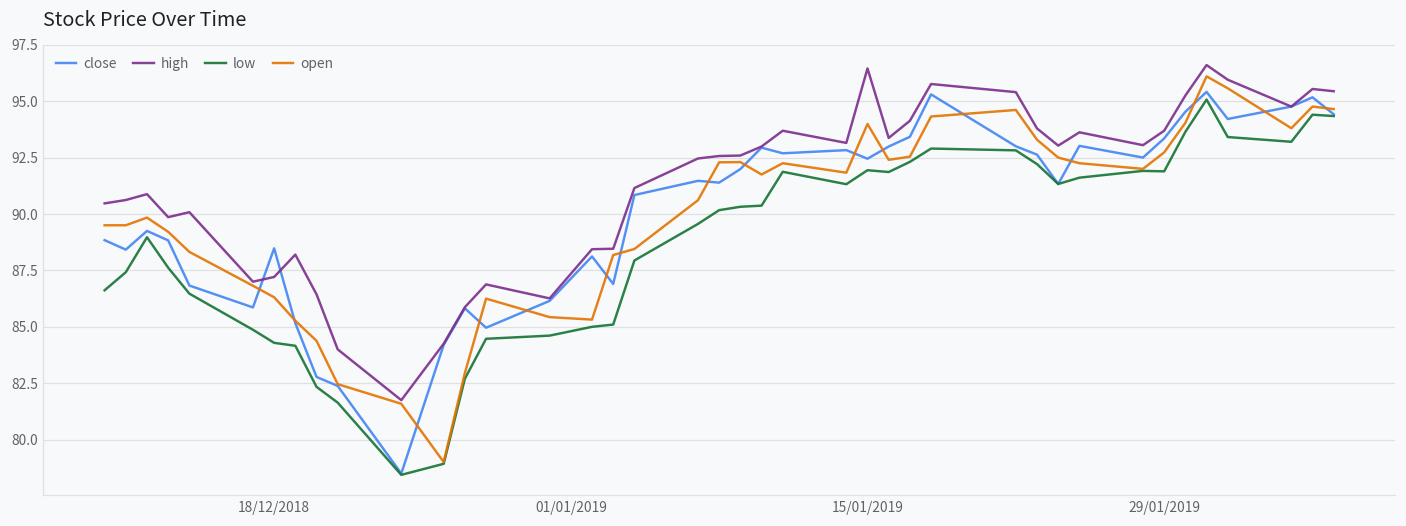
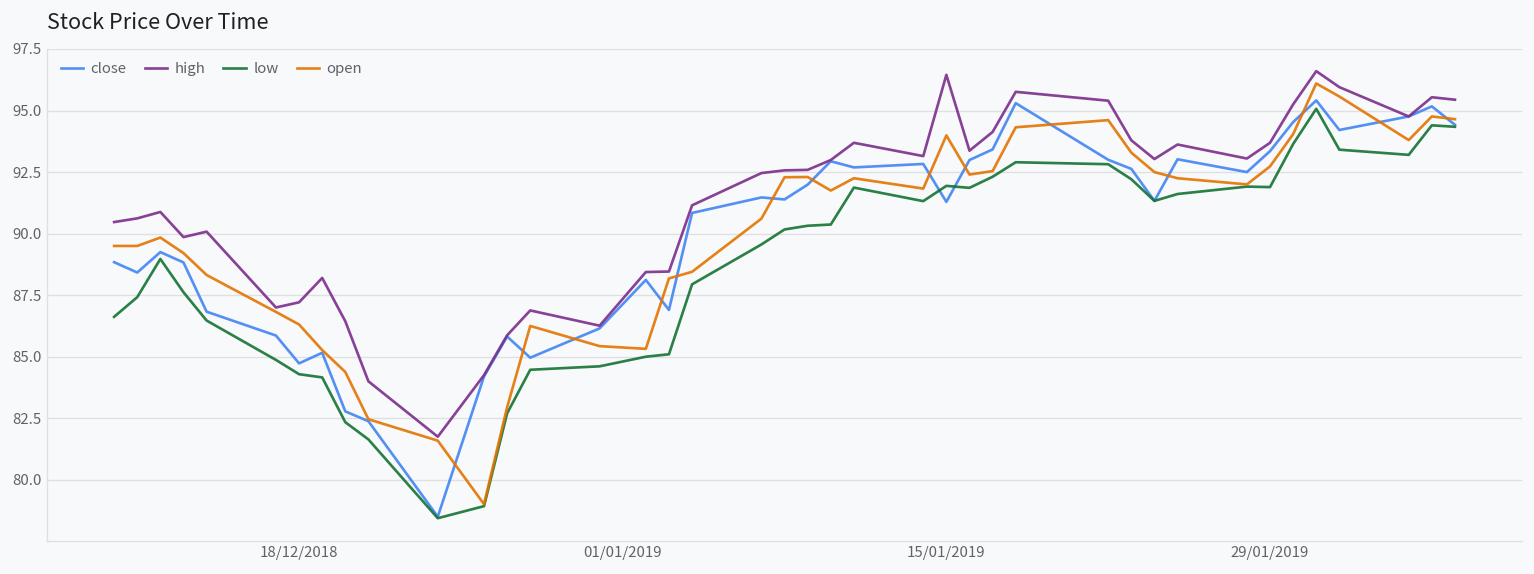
  {
    "close": {
-     "18/12/2018": 88.5,
-     "15/01/2019": 92.5,
+     "18/12/2018": 84.7,
+     "15/01/2019": 91.3,
      "29/01/2019": 93.4
    },
    "high": {
      "18/12/2018": 87.2,
      "15/01/2019": 96.5,
      "29/01/2019": 93.7
    },
    "low": {
      "18/12/2018": 84.3,
      "15/01/2019": 91.9,
      "29/01/2019": 91.9
    },
    "open": {
      "18/12/2018": 86.3,
      "15/01/2019": 94.0,
      "29/01/2019": 92.7
    }
  }
